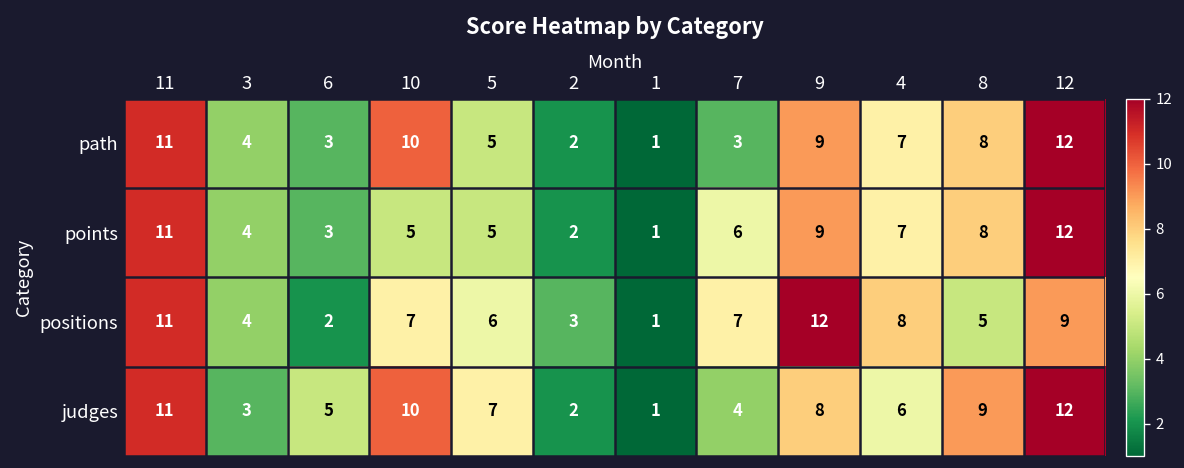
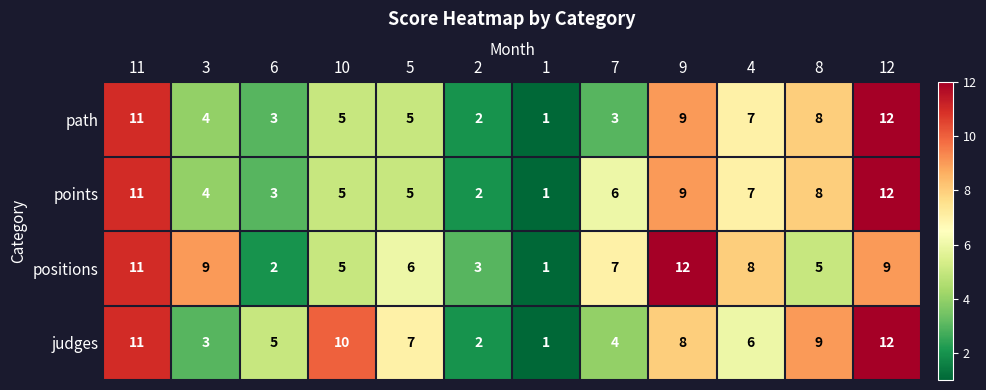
  {
    "path": {
      "11": 11,
      "3": 4,
      "6": 3,
-     "10": 10,
+     "10": 5,
      "5": 5,
      "2": 2,
      "1": 1,
      "7": 3,
      "9": 9,
      "4": 7,
      "8": 8,
      "12": 12
    },
    "points": {
      "11": 11,
      "3": 4,
      "6": 3,
      "10": 5,
      "5": 5,
      "2": 2,
      "1": 1,
      "7": 6,
      "9": 9,
      "4": 7,
      "8": 8,
      "12": 12
    },
    "positions": {
      "11": 11,
-     "3": 4,
+     "3": 9,
      "6": 2,
-     "10": 7,
+     "10": 5,
      "5": 6,
      "2": 3,
      "1": 1,
      "7": 7,
      "9": 12,
      "4": 8,
      "8": 5,
      "12": 9
    },
    "judges": {
      "11": 11,
      "3": 3,
      "6": 5,
      "10": 10,
      "5": 7,
      "2": 2,
      "1": 1,
      "7": 4,
      "9": 8,
      "4": 6,
      "8": 9,
      "12": 12
    }
  }
